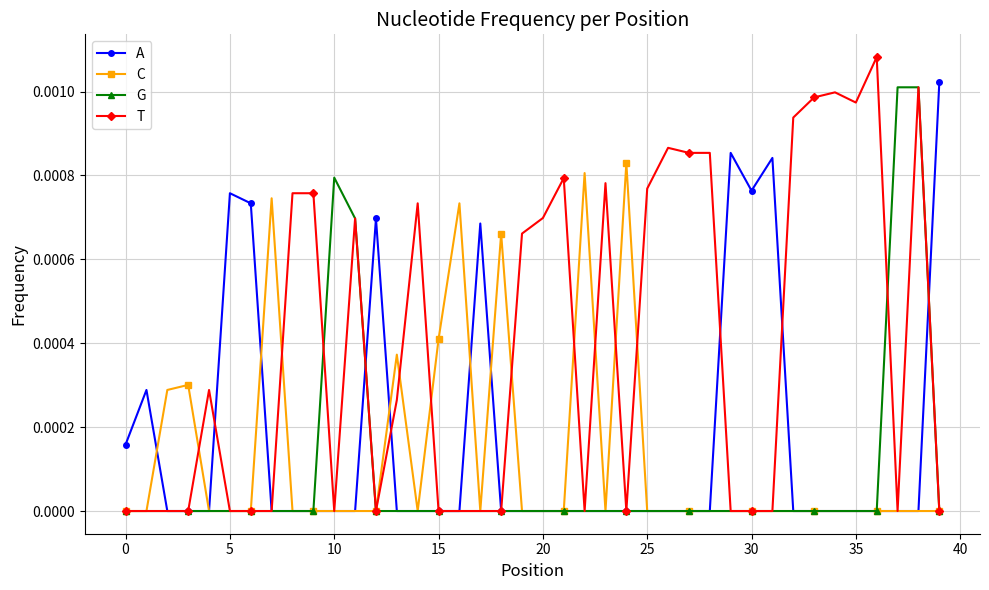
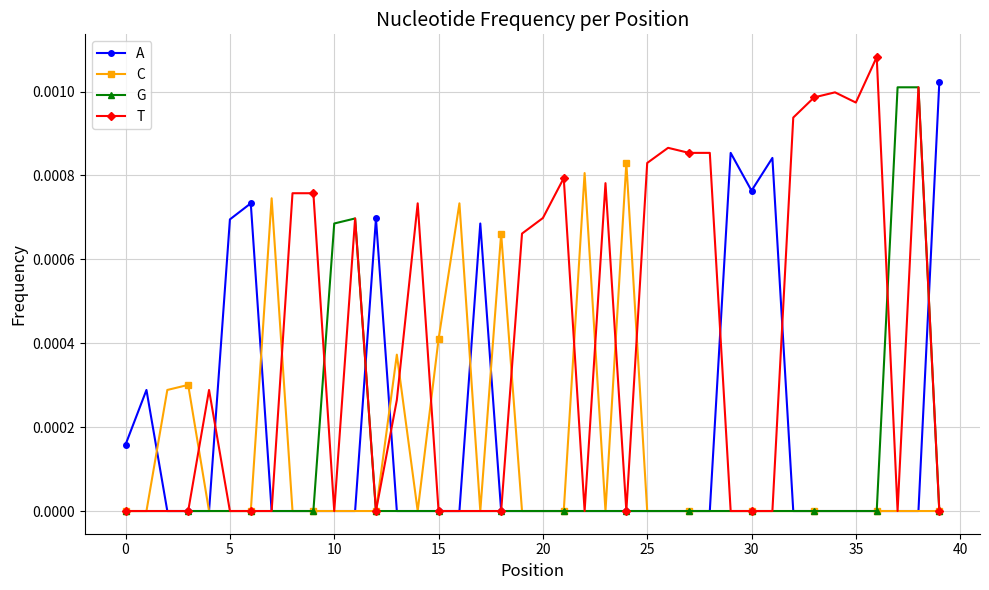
  {
    "A": {
      "0": 0.00016,
-     "5": 0.00076,
+     "5": 0.00070,
      "30": 0.00076
    },
    "C": {
      "15": 0.00041
    },
    "G": {
-     "10": 0.00079
+     "10": 0.00069
    },
    "T": {
      "20": 0.00070,
-     "25": 0.00077,
+     "25": 0.00083,
      "35": 0.00097
    }
  }
